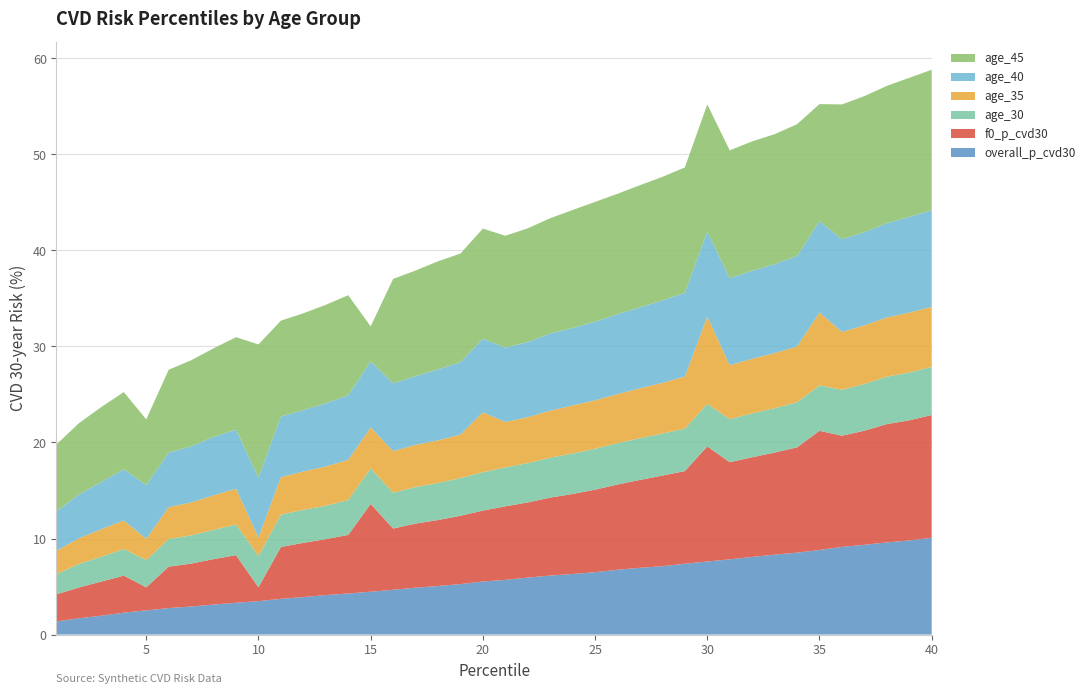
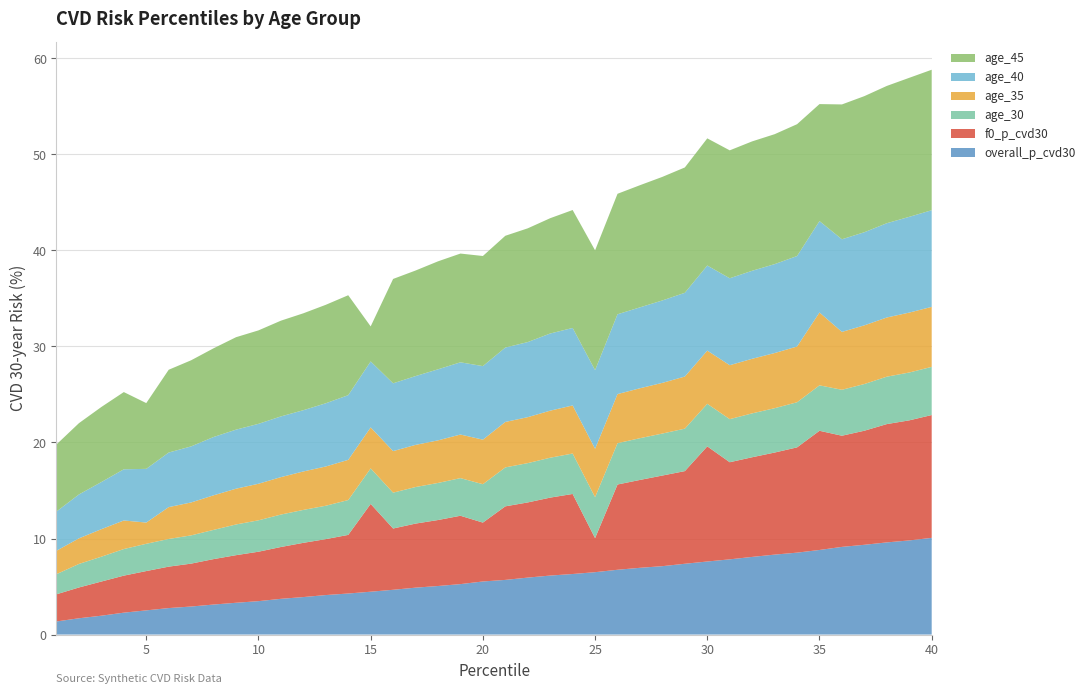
  {
    "f0_p_cvd30": {
-     "5": 2,
-     "10": 1,
+     "5": 4,
+     "10": 5,
      "15": 9,
-     "20": 7,
-     "25": 9,
+     "20": 6,
+     "25": 4,
      "30": 12,
      "35": 12,
      "40": 13
    },
    "age_35": {
      "5": 2,
-     "10": 2,
+     "10": 4,
      "15": 4,
-     "20": 6,
+     "20": 5,
      "25": 5,
-     "30": 9,
+     "30": 6,
      "35": 8,
      "40": 6
    },
    "age_45": {
      "5": 7,
-     "10": 14,
+     "10": 10,
      "15": 4,
      "20": 11,
      "25": 12,
      "30": 13,
      "35": 12,
      "40": 15
    }
  }
